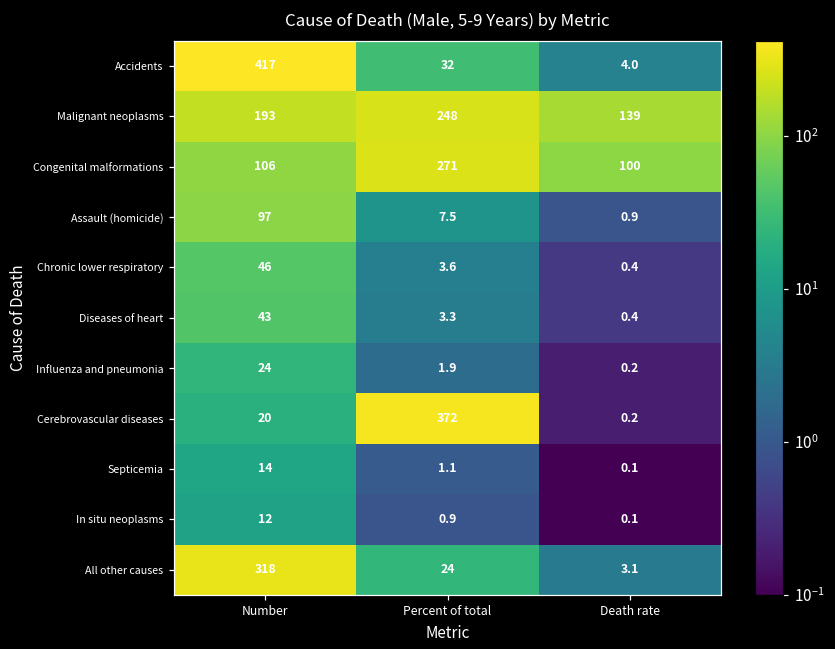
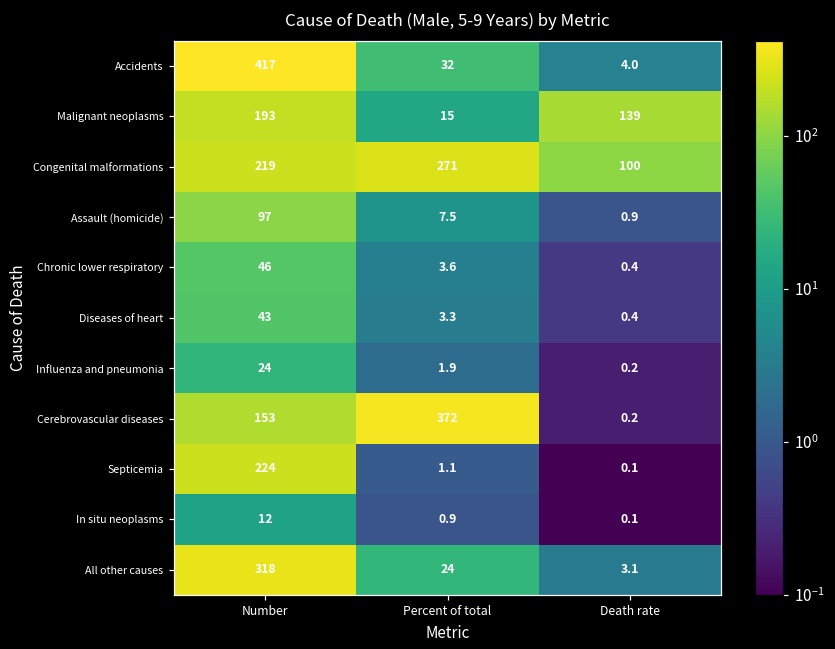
  {
    "Accidents": {
      "Number": 417,
      "Percent of total": 32,
      "Death rate": 4.0
    },
    "Malignant neoplasms": {
      "Number": 193,
-     "Percent of total": 248,
+     "Percent of total": 15,
      "Death rate": 139
    },
    "Congenital malformations": {
-     "Number": 106,
+     "Number": 219,
      "Percent of total": 271,
      "Death rate": 100
    },
    "Assault (homicide)": {
      "Number": 97,
      "Percent of total": 7.5,
      "Death rate": 0.9
    },
    "Chronic lower respiratory": {
      "Number": 46,
      "Percent of total": 3.6,
      "Death rate": 0.4
    },
    "Diseases of heart": {
      "Number": 43,
      "Percent of total": 3.3,
      "Death rate": 0.4
    },
    "Influenza and pneumonia": {
      "Number": 24,
      "Percent of total": 1.9,
      "Death rate": 0.2
    },
    "Cerebrovascular diseases": {
-     "Number": 20,
+     "Number": 153,
      "Percent of total": 372,
      "Death rate": 0.2
    },
    "Septicemia": {
-     "Number": 14,
+     "Number": 224,
      "Percent of total": 1.1,
      "Death rate": 0.1
    },
    "In situ neoplasms": {
      "Number": 12,
      "Percent of total": 0.9,
      "Death rate": 0.1
    },
    "All other causes": {
      "Number": 318,
      "Percent of total": 24,
      "Death rate": 3.1
    }
  }
